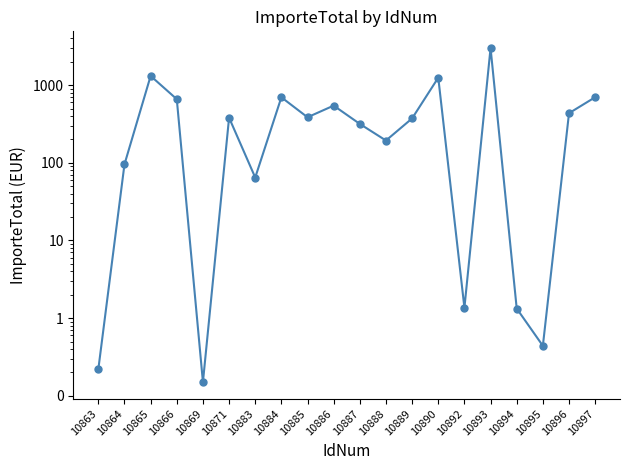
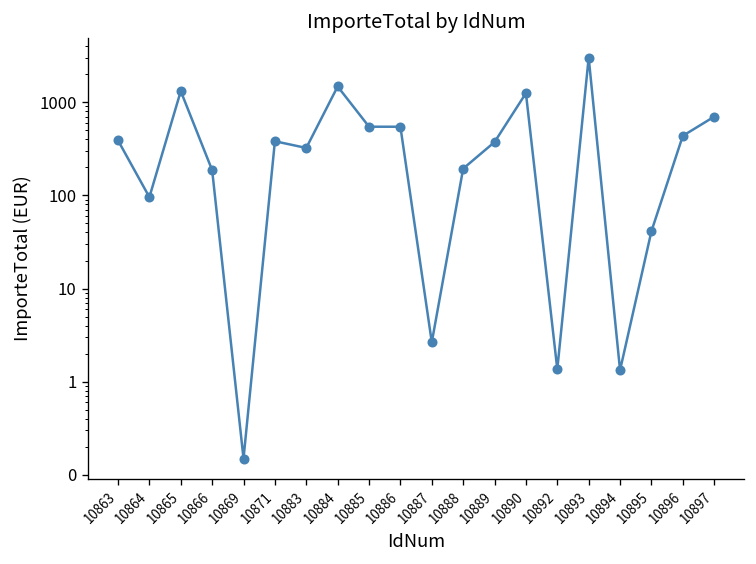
  {
-   "10863": 0.22,
+   "10863": 400,
    "10864": 100,
    "10865": 1300,
-   "10866": 700,
+   "10866": 190,
    "10869": 0.15,
    "10871": 400,
-   "10883": 60,
-   "10884": 700,
-   "10885": 400,
+   "10883": 320,
+   "10884": 1500,
+   "10885": 500,
    "10886": 500,
-   "10887": 320,
+   "10887": 2.7,
    "10888": 190,
    "10889": 400,
    "10890": 1200,
    "10892": 1.4,
    "10893": 3000,
    "10894": 1.3,
-   "10895": 0.4,
+   "10895": 40,
    "10896": 400,
    "10897": 700
  }
